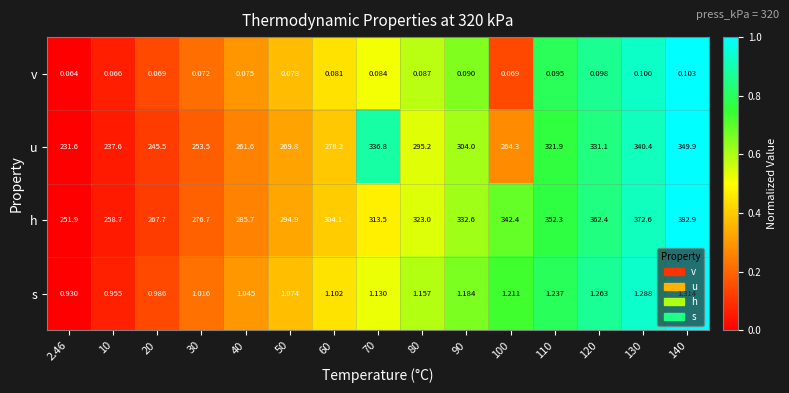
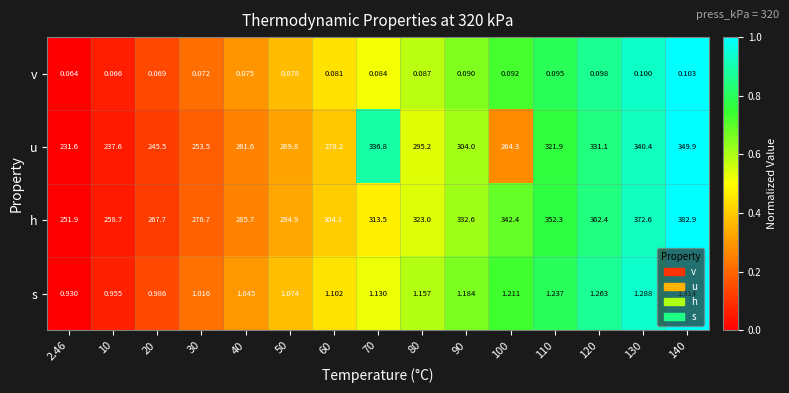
  {
    "v": {
      "2.46": 0.064,
      "10": 0.066,
      "20": 0.069,
      "30": 0.072,
      "40": 0.075,
      "50": 0.078,
      "60": 0.081,
      "70": 0.084,
      "80": 0.087,
      "90": 0.090,
-     "100": 0.069,
+     "100": 0.092,
      "110": 0.095,
      "120": 0.098,
      "130": 0.100,
      "140": 0.103
    },
    "u": {
      "2.46": 231.6,
      "10": 237.6,
      "20": 245.5,
      "30": 253.5,
      "40": 261.6,
      "50": 269.8,
      "60": 278.2,
      "70": 336.8,
      "80": 295.2,
      "90": 304.0,
      "100": 264.3,
      "110": 321.9,
      "120": 331.1,
      "130": 340.4,
      "140": 349.9
    },
    "h": {
      "2.46": 251.9,
      "10": 258.7,
      "20": 267.7,
      "30": 276.7,
      "40": 285.7,
      "50": 294.9,
      "60": 304.1,
      "70": 313.5,
      "80": 323.0,
      "90": 332.6,
      "100": 342.4,
      "110": 352.3,
      "120": 362.4,
      "130": 372.6,
      "140": 382.9
    },
    "s": {
      "2.46": 0.930,
      "10": 0.955,
      "20": 0.986,
      "30": 1.016,
      "40": 1.045,
      "50": 1.074,
      "60": 1.102,
      "70": 1.130,
      "80": 1.157,
      "90": 1.184,
      "100": 1.211,
      "110": 1.237,
      "120": 1.263,
      "130": 1.288
    }
  }
